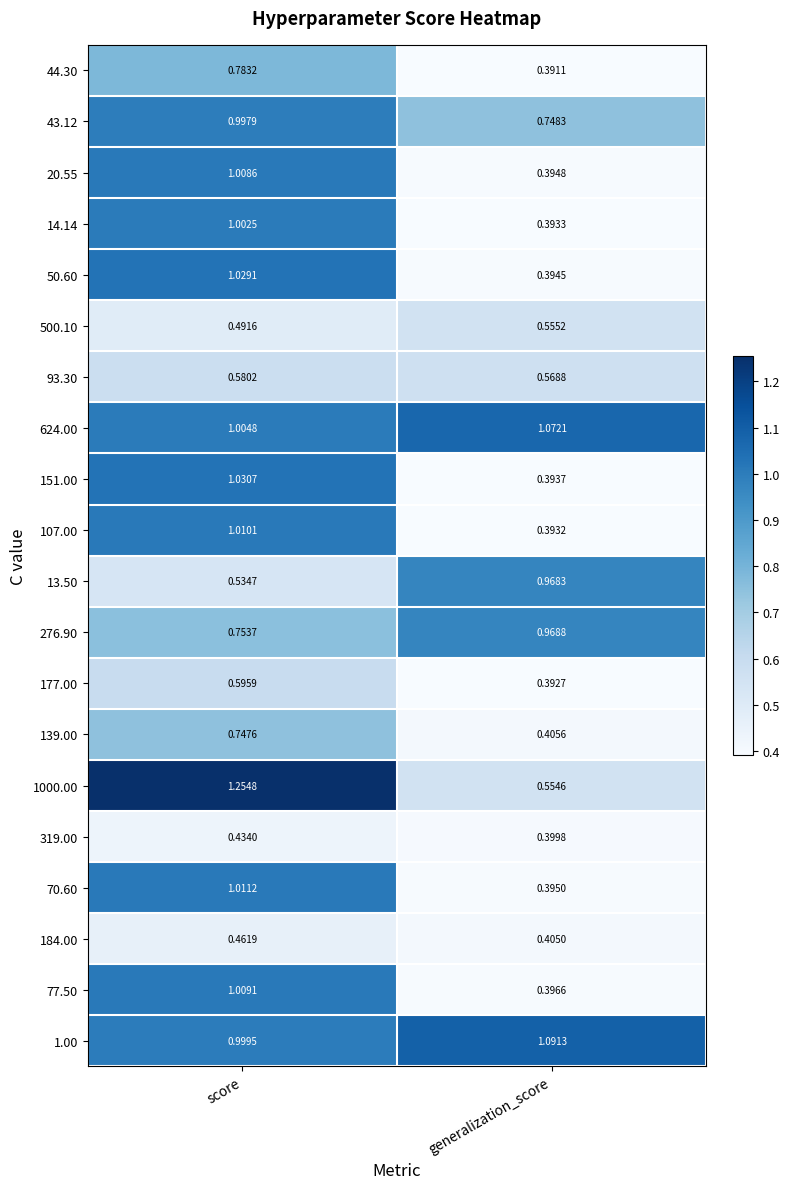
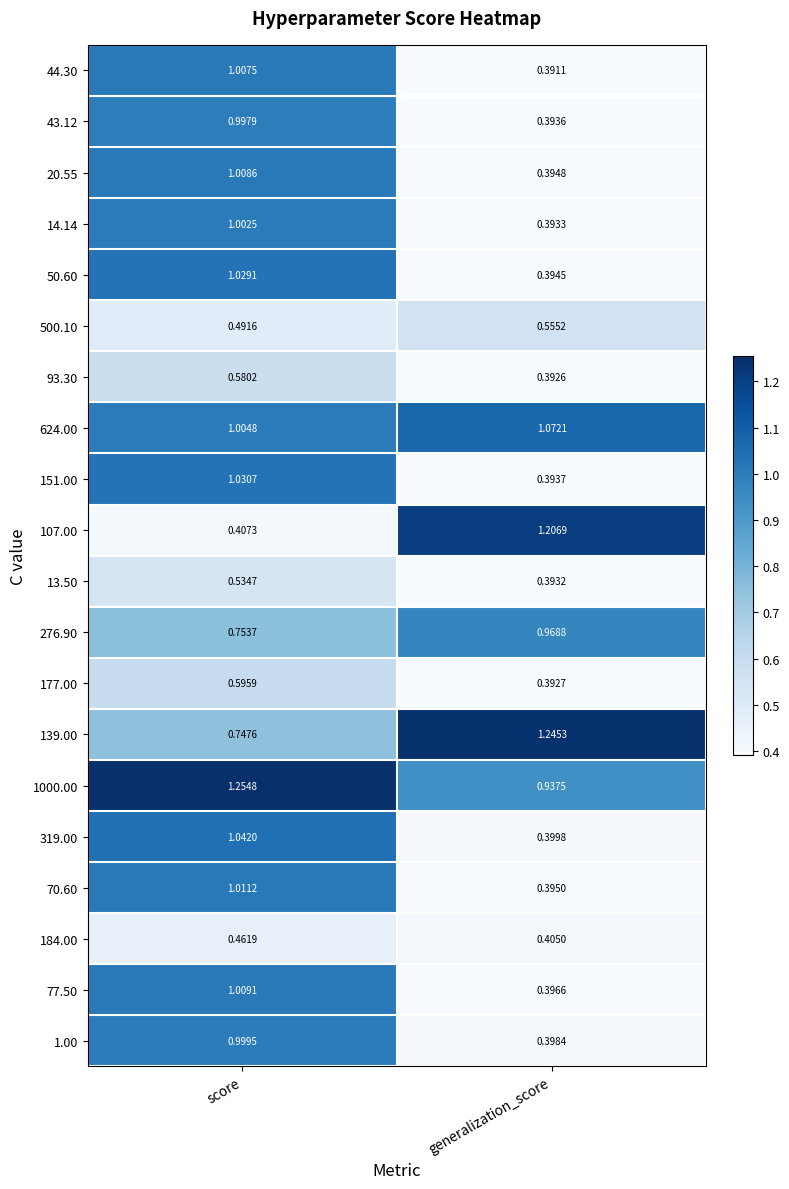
  {
    "44.30": {
-     "score": 0.7832,
+     "score": 1.0075,
      "generalization_score": 0.3911
    },
    "43.12": {
      "score": 0.9979,
-     "generalization_score": 0.7483
+     "generalization_score": 0.3936
    },
    "20.55": {
      "score": 1.0086,
      "generalization_score": 0.3948
    },
    "14.14": {
      "score": 1.0025,
      "generalization_score": 0.3933
    },
    "50.60": {
      "score": 1.0291,
      "generalization_score": 0.3945
    },
    "500.10": {
      "score": 0.4916,
      "generalization_score": 0.5552
    },
    "93.30": {
      "score": 0.5802,
-     "generalization_score": 0.5688
+     "generalization_score": 0.3926
    },
    "624.00": {
      "score": 1.0048,
      "generalization_score": 1.0721
    },
    "151.00": {
      "score": 1.0307,
      "generalization_score": 0.3937
    },
    "107.00": {
-     "score": 1.0101,
-     "generalization_score": 0.3932
+     "score": 0.4073,
+     "generalization_score": 1.2069
    },
    "13.50": {
      "score": 0.5347,
-     "generalization_score": 0.9683
+     "generalization_score": 0.3932
    },
    "276.90": {
      "score": 0.7537,
      "generalization_score": 0.9688
    },
    "177.00": {
      "score": 0.5959,
      "generalization_score": 0.3927
    },
    "139.00": {
      "score": 0.7476,
-     "generalization_score": 0.4056
+     "generalization_score": 1.2453
    },
    "1000.00": {
      "score": 1.2548,
-     "generalization_score": 0.5546
+     "generalization_score": 0.9375
    },
    "319.00": {
-     "score": 0.4340,
+     "score": 1.0420,
      "generalization_score": 0.3998
    },
    "70.60": {
      "score": 1.0112,
      "generalization_score": 0.3950
    },
    "184.00": {
      "score": 0.4619,
      "generalization_score": 0.4050
    },
    "77.50": {
      "score": 1.0091,
      "generalization_score": 0.3966
    },
    "1.00": {
      "score": 0.9995,
-     "generalization_score": 1.0913
+     "generalization_score": 0.3984
    }
  }
